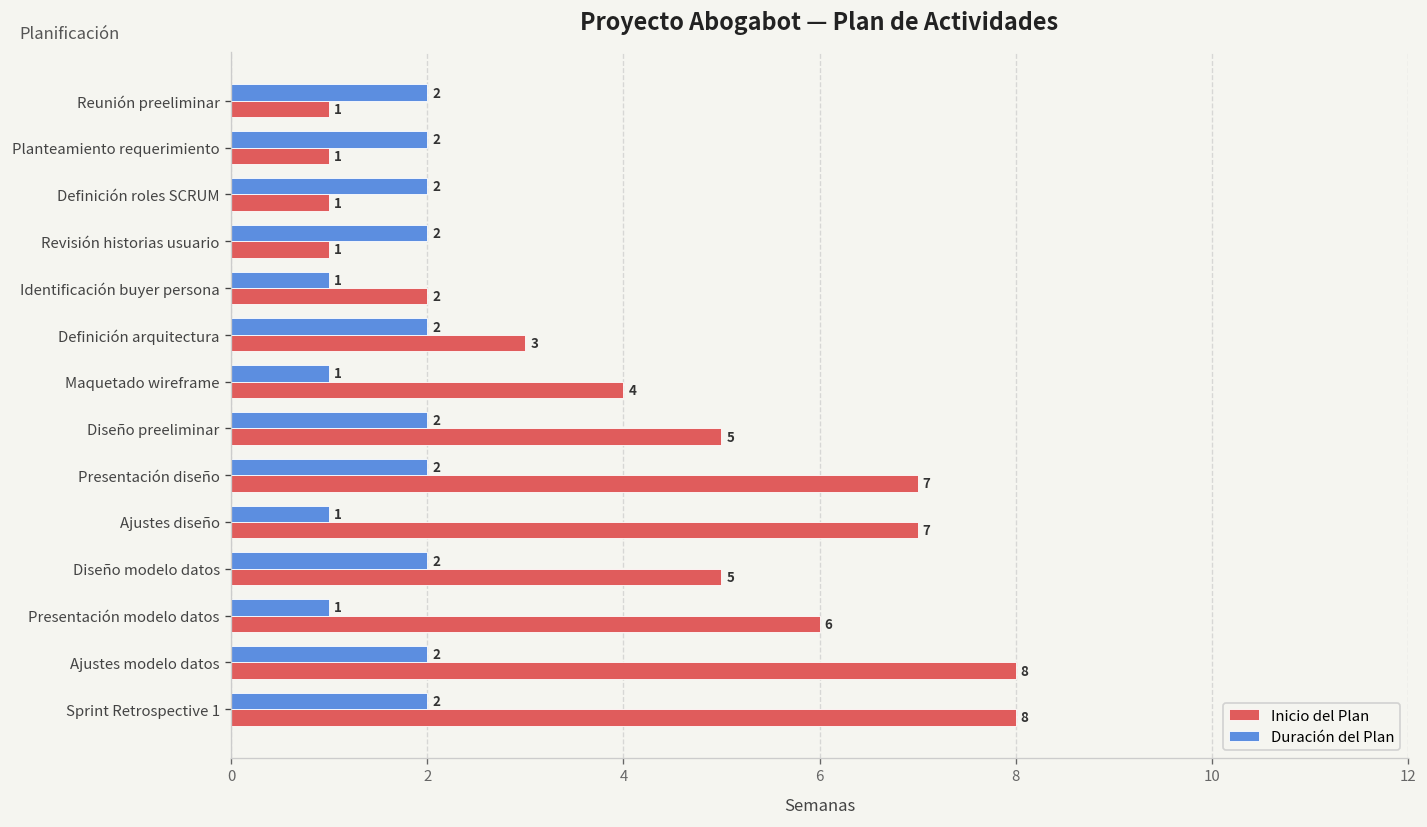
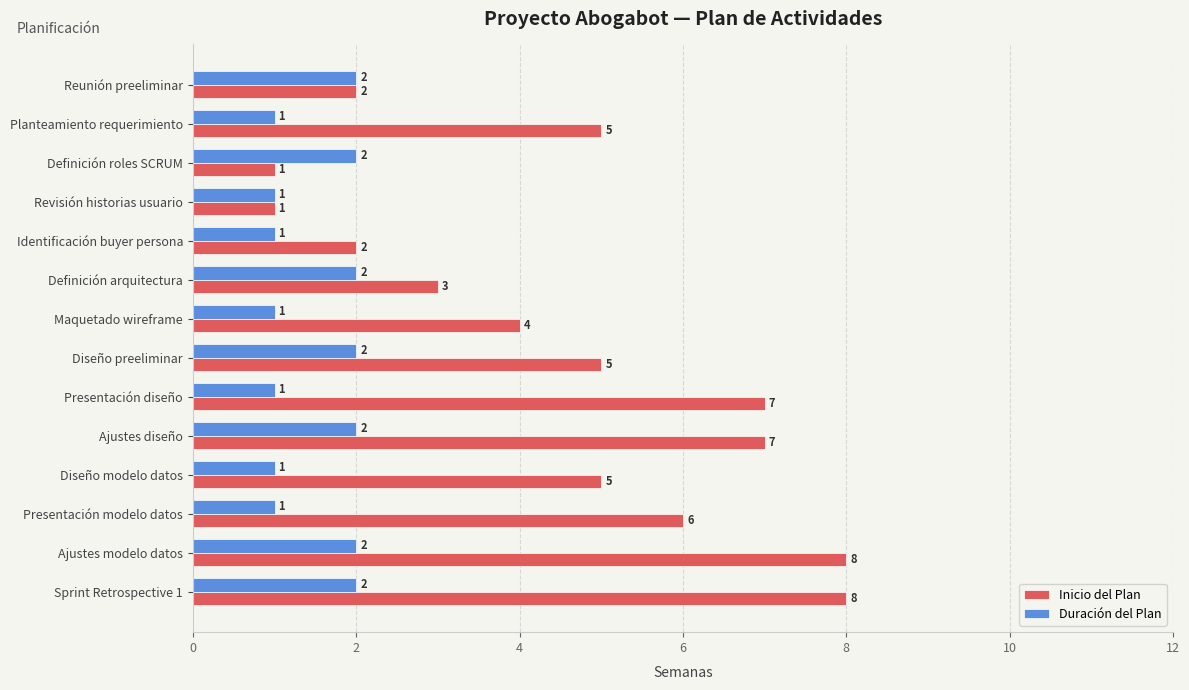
  {
    "Inicio del Plan": {
-     "Reunión preeliminar": 1,
-     "Planteamiento requerimiento": 1,
+     "Reunión preeliminar": 2,
+     "Planteamiento requerimiento": 5,
      "Definición roles SCRUM": 1,
      "Revisión historias usuario": 1,
      "Identificación buyer persona": 2,
      "Definición arquitectura": 3,
      "Maquetado wireframe": 4,
      "Diseño preeliminar": 5,
      "Presentación diseño": 7,
      "Ajustes diseño": 7,
      "Diseño modelo datos": 5,
      "Presentación modelo datos": 6,
      "Ajustes modelo datos": 8,
      "Sprint Retrospective 1": 8
    },
    "Duración del Plan": {
      "Reunión preeliminar": 2,
-     "Planteamiento requerimiento": 2,
+     "Planteamiento requerimiento": 1,
      "Definición roles SCRUM": 2,
-     "Revisión historias usuario": 2,
+     "Revisión historias usuario": 1,
      "Identificación buyer persona": 1,
      "Definición arquitectura": 2,
      "Maquetado wireframe": 1,
      "Diseño preeliminar": 2,
-     "Presentación diseño": 2,
-     "Ajustes diseño": 1,
-     "Diseño modelo datos": 2,
+     "Presentación diseño": 1,
+     "Ajustes diseño": 2,
+     "Diseño modelo datos": 1,
      "Presentación modelo datos": 1,
      "Ajustes modelo datos": 2,
      "Sprint Retrospective 1": 2
    }
  }
